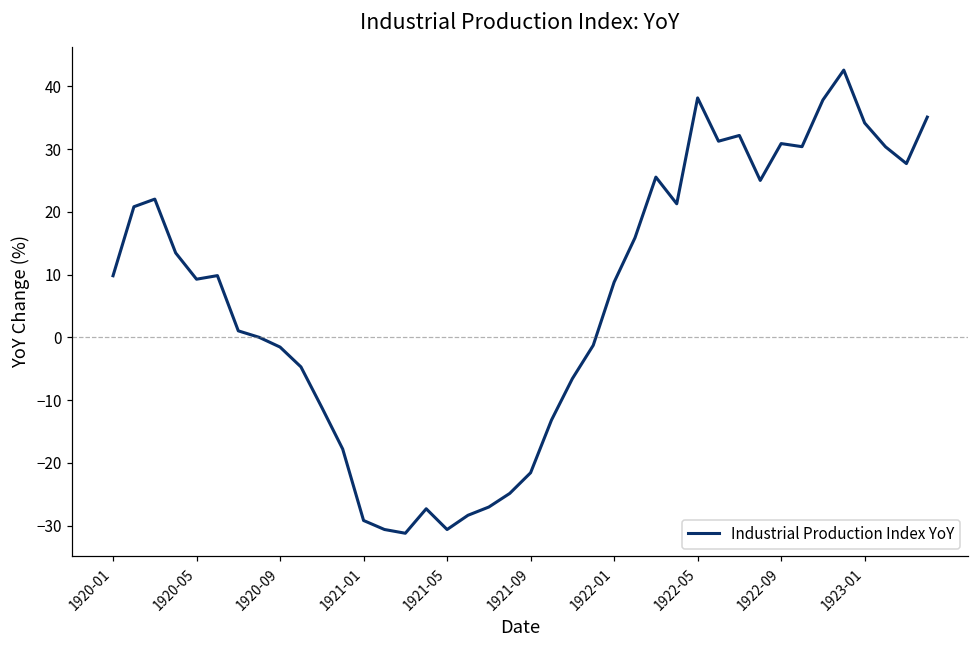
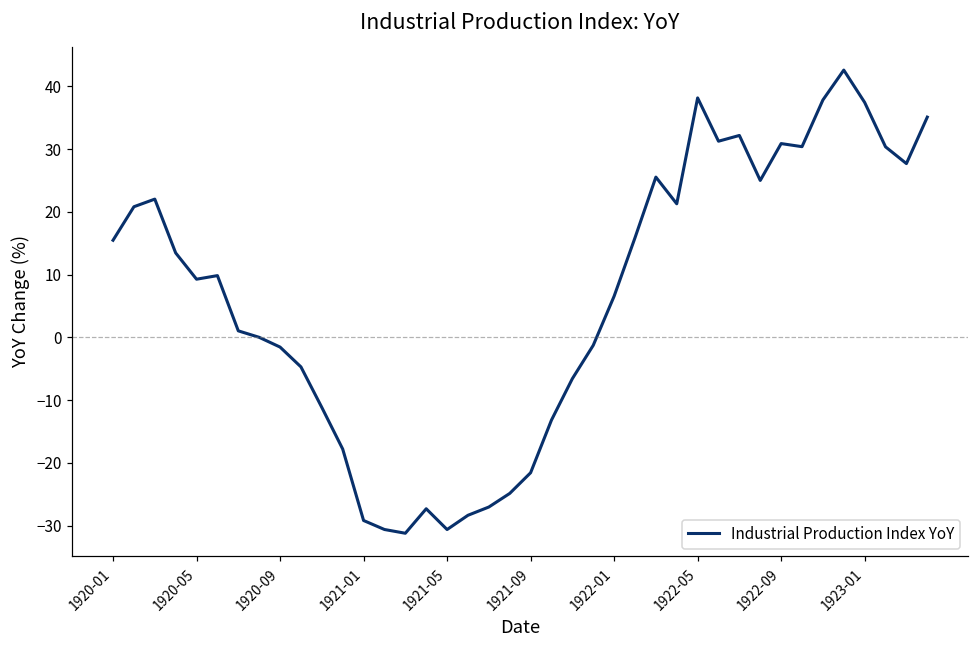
  {
-   "1920-01": 10,
+   "1920-01": 15,
    "1920-05": 9,
    "1920-09": -2,
    "1921-01": -29,
    "1921-05": -31,
    "1921-09": -22,
-   "1922-01": 9,
+   "1922-01": 7,
    "1922-05": 38,
    "1922-09": 31,
-   "1923-01": 34
+   "1923-01": 37
  }
